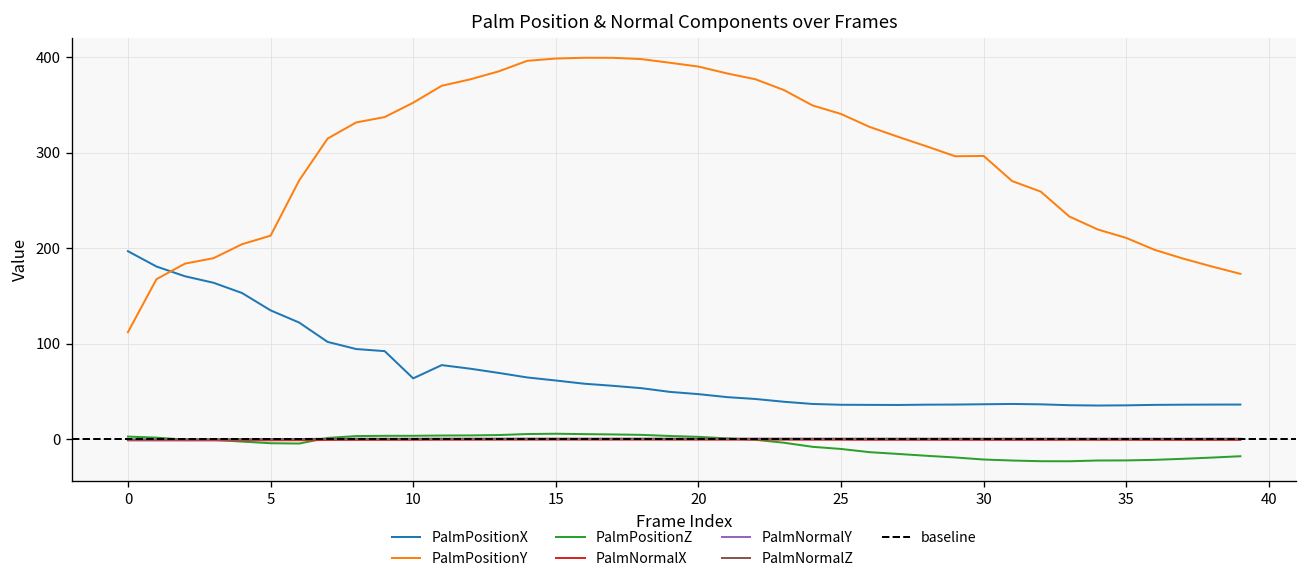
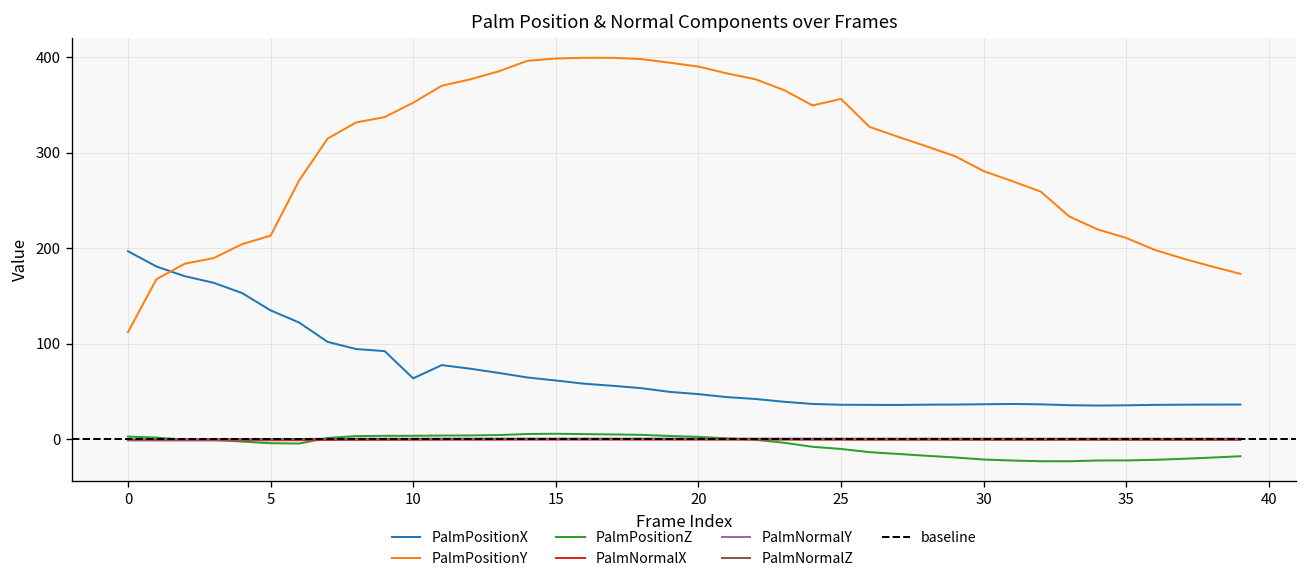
  {
    "PalmPositionX": {
      "0": 200,
      "5": 140,
      "10": 60,
      "15": 60,
      "20": 50,
      "25": 40,
      "30": 40,
      "35": 40
    },
    "PalmPositionY": {
      "0": 110,
      "5": 210,
      "10": 350,
      "15": 400,
      "20": 390,
-     "25": 340,
-     "30": 300,
+     "25": 360,
+     "30": 280,
      "35": 210
    },
    "PalmPositionZ": {
      "15": 10,
      "25": -10,
      "30": -20,
      "35": -20
    }
  }
